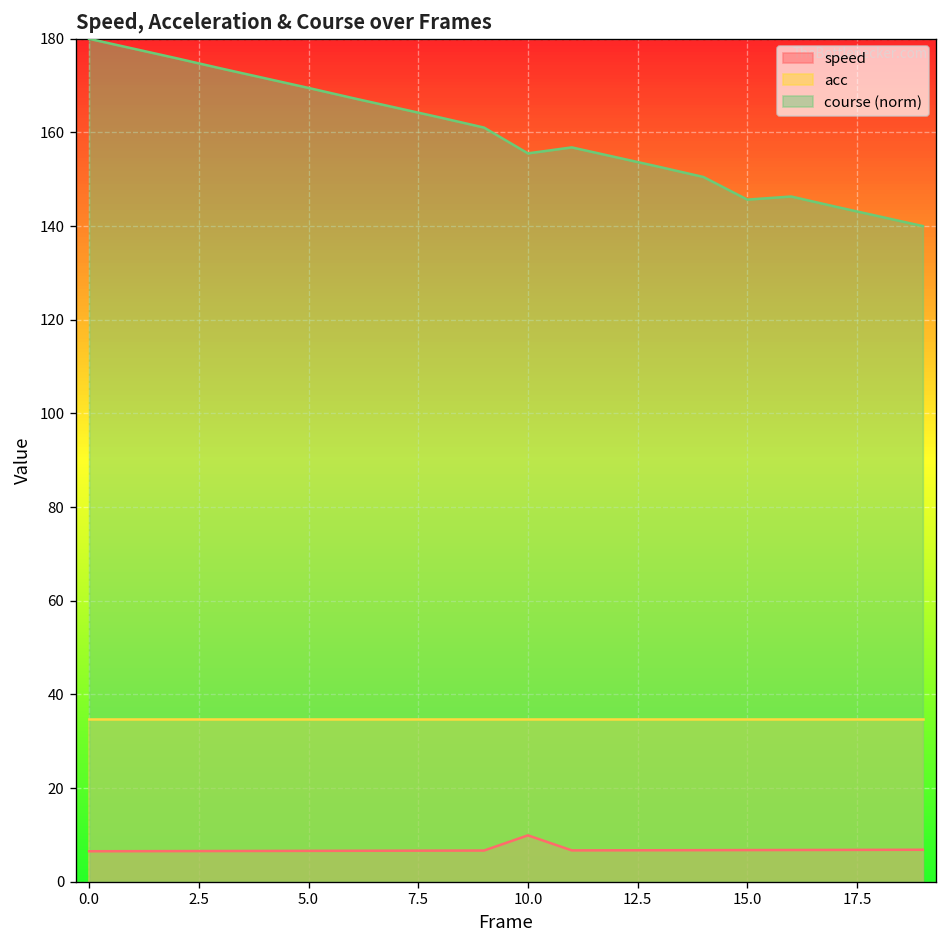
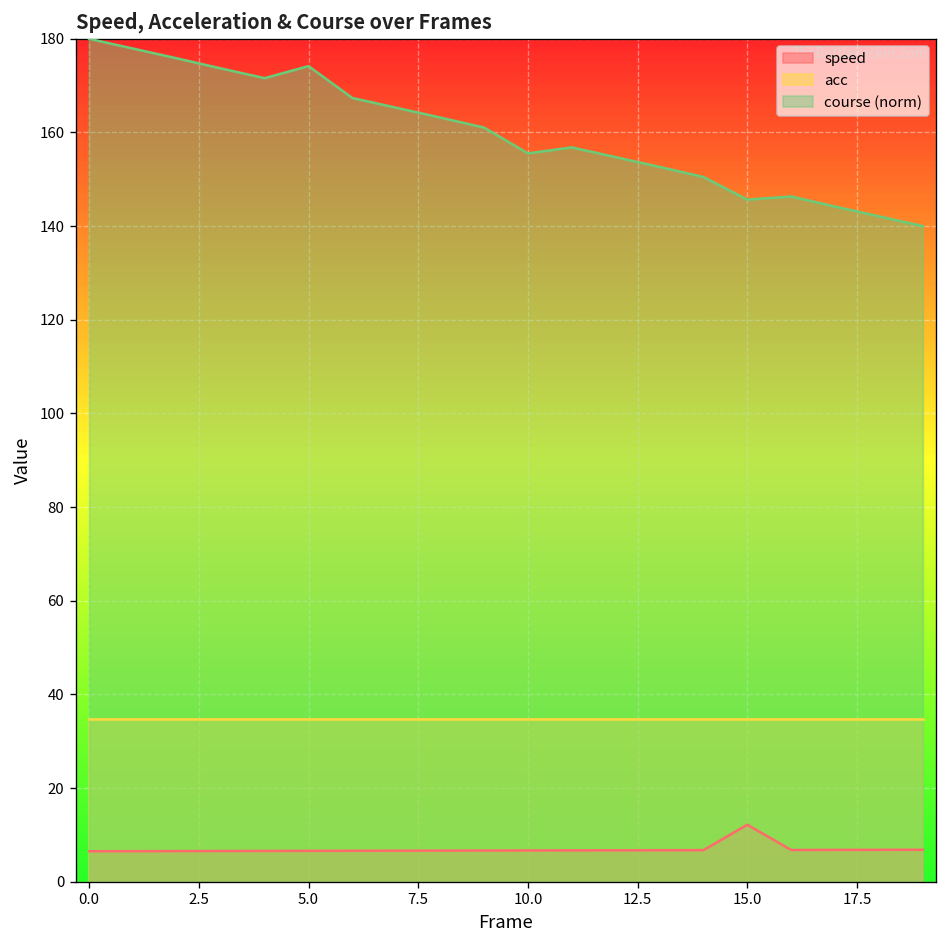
  {
    "speed": {
      "0.0": 6,
      "5.0": 7,
-     "10.0": 10,
-     "15.0": 7
+     "10.0": 7,
+     "15.0": 12
    },
    "acc": {
      "0.0": 35,
      "5.0": 35,
      "10.0": 35,
      "15.0": 35
    },
    "course (norm)": {
      "0.0": 180,
-     "5.0": 170,
+     "5.0": 174,
      "10.0": 156,
      "15.0": 146
    }
  }
